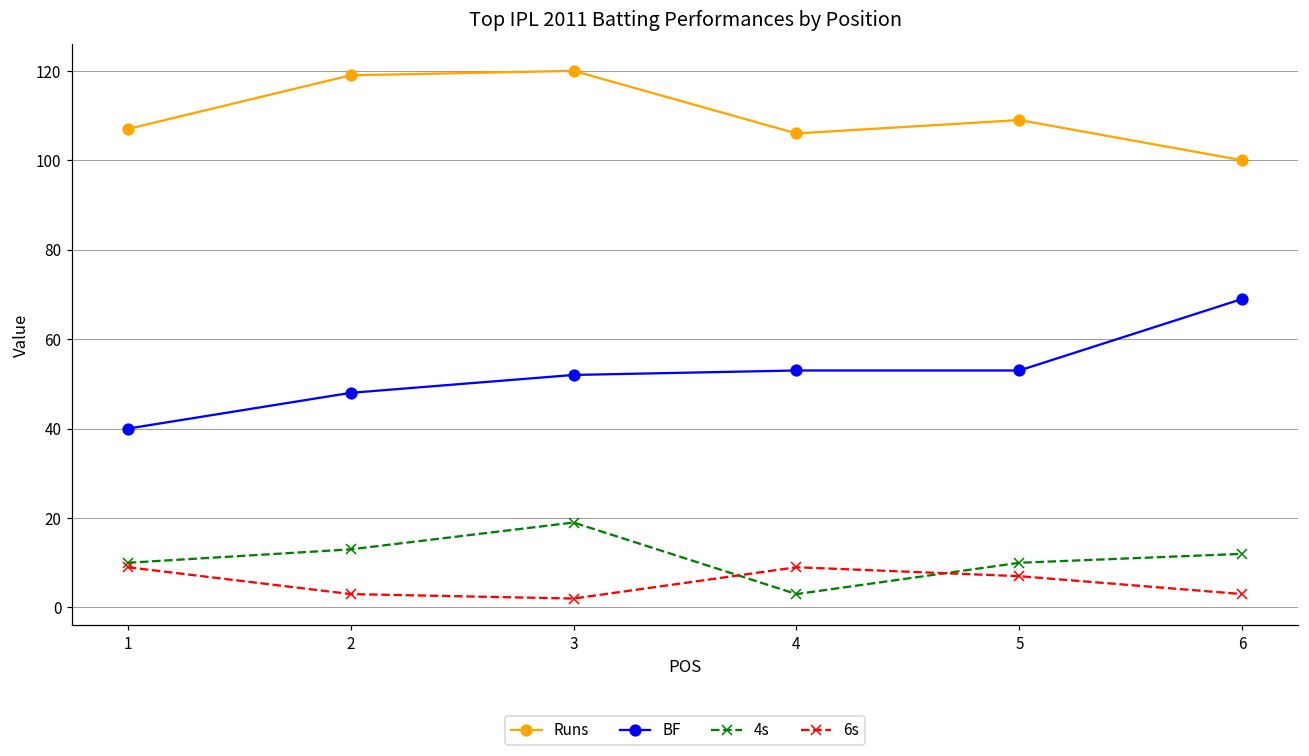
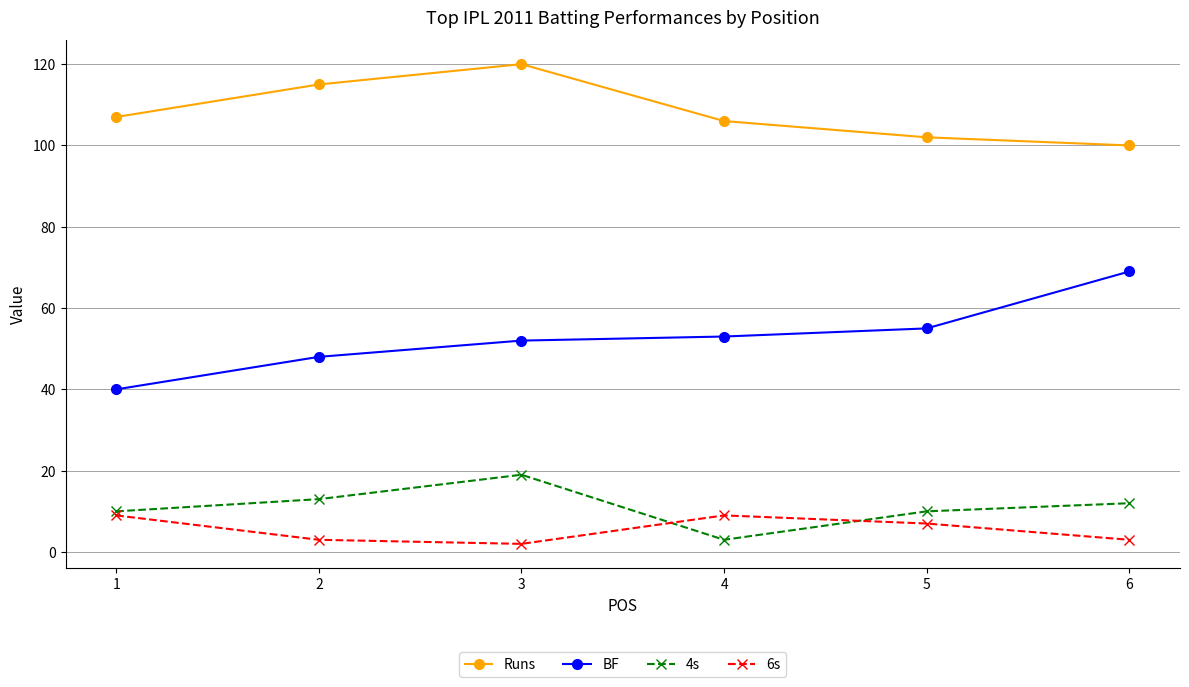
  {
    "Runs": {
      "1": 107,
-     "2": 119,
+     "2": 115,
      "3": 120,
      "4": 106,
-     "5": 109,
+     "5": 102,
      "6": 100
    },
    "BF": {
      "1": 40,
      "2": 48,
      "3": 52,
      "4": 53,
-     "5": 53,
+     "5": 55,
      "6": 69
    },
    "4s": {
      "1": 10,
      "2": 13,
      "3": 19,
      "4": 3,
      "5": 10,
      "6": 12
    },
    "6s": {
      "1": 9,
      "2": 3,
      "3": 2,
      "4": 9,
      "5": 7,
      "6": 3
    }
  }
